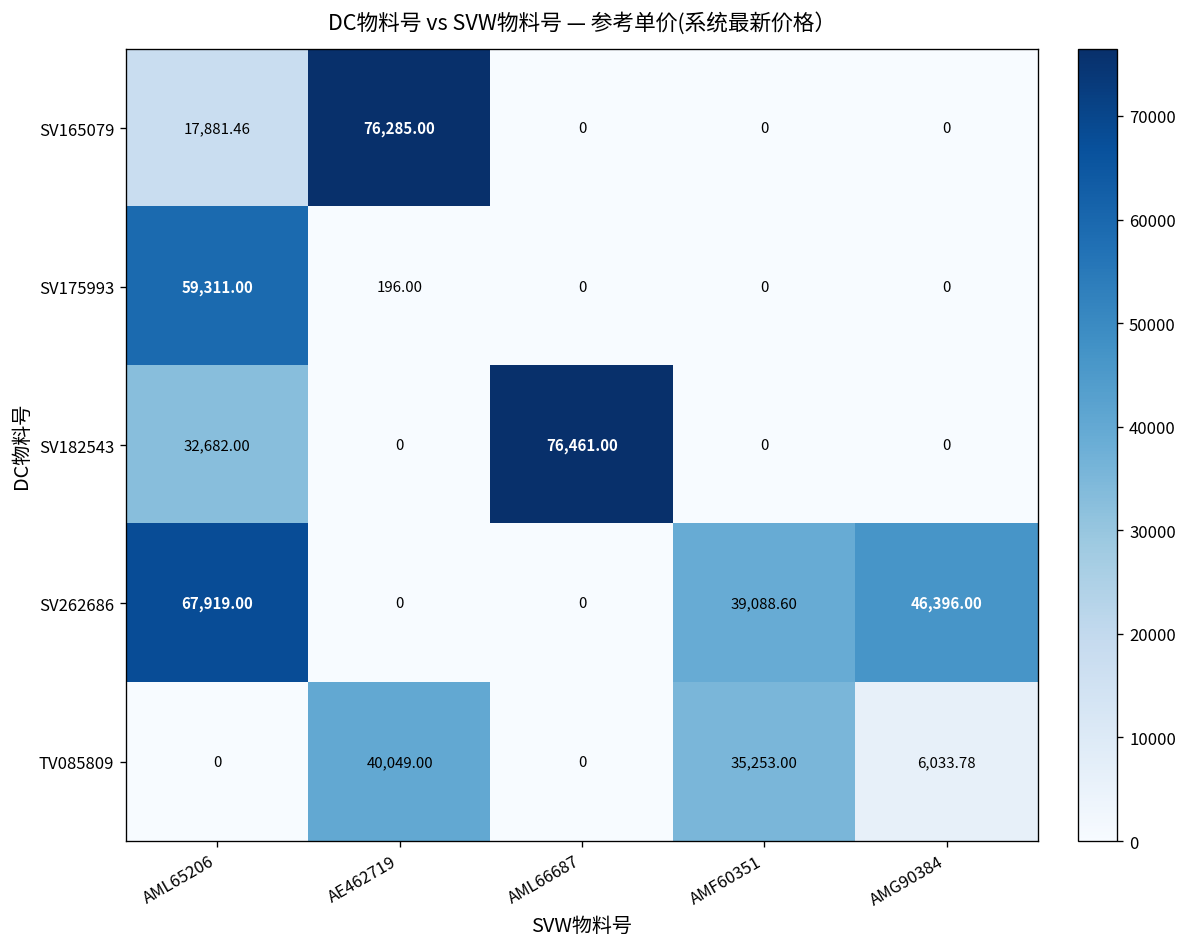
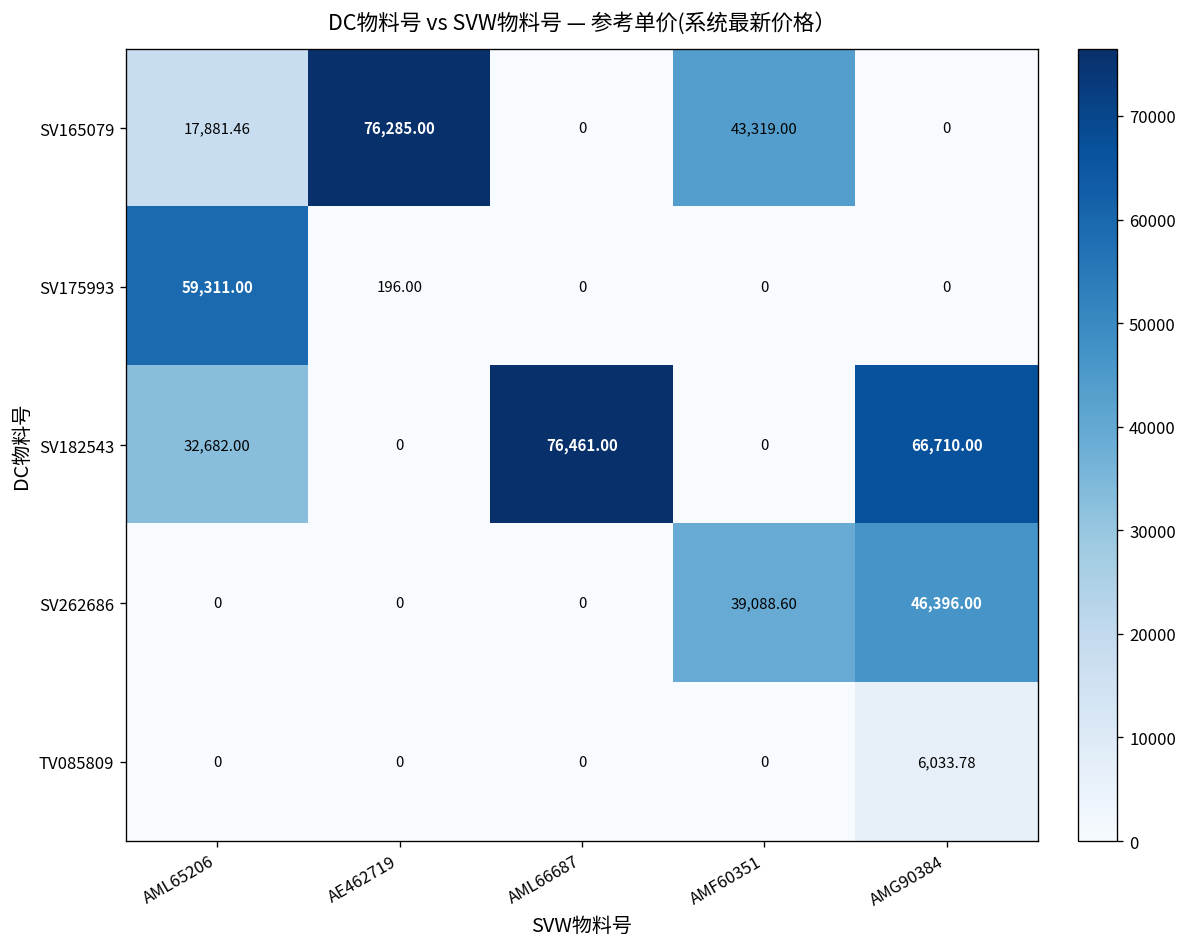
  {
    "SV165079": {
      "AML65206": "17,881.46",
      "AE462719": "76,285.00",
      "AML66687": "0",
-     "AMF60351": "0",
+     "AMF60351": "43,319.00",
      "AMG90384": "0"
    },
    "SV175993": {
      "AML65206": "59,311.00",
      "AE462719": "196.00",
      "AML66687": "0",
      "AMF60351": "0",
      "AMG90384": "0"
    },
    "SV182543": {
      "AML65206": "32,682.00",
      "AE462719": "0",
      "AML66687": "76,461.00",
      "AMF60351": "0",
-     "AMG90384": "0"
+     "AMG90384": "66,710.00"
    },
    "SV262686": {
-     "AML65206": "67,919.00",
+     "AML65206": "0",
      "AE462719": "0",
      "AML66687": "0",
      "AMF60351": "39,088.60",
      "AMG90384": "46,396.00"
    },
    "TV085809": {
      "AML65206": "0",
-     "AE462719": "40,049.00",
+     "AE462719": "0",
      "AML66687": "0",
-     "AMF60351": "35,253.00",
+     "AMF60351": "0",
      "AMG90384": "6,033.78"
    }
  }
